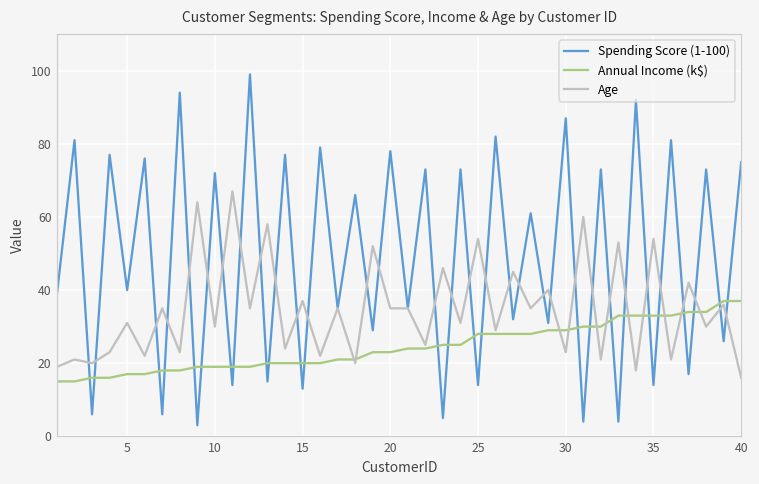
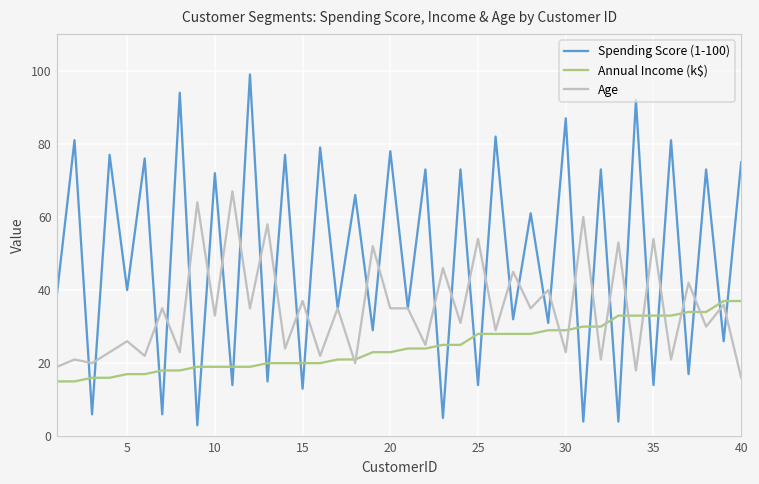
  {
    "Spending Score (1-100)": {
      "5": 40,
      "10": 72,
      "15": 13,
      "20": 78,
      "25": 14,
      "30": 87,
      "35": 14,
      "40": 75
    },
    "Annual Income (k$)": {
      "5": 17,
      "10": 19,
      "15": 20,
      "20": 23,
      "25": 28,
      "30": 29,
      "35": 33,
      "40": 37
    },
    "Age": {
-     "5": 31,
-     "10": 30,
+     "5": 26,
+     "10": 33,
      "15": 37,
      "20": 35,
      "25": 54,
      "30": 23,
      "35": 54,
      "40": 16
    }
  }
